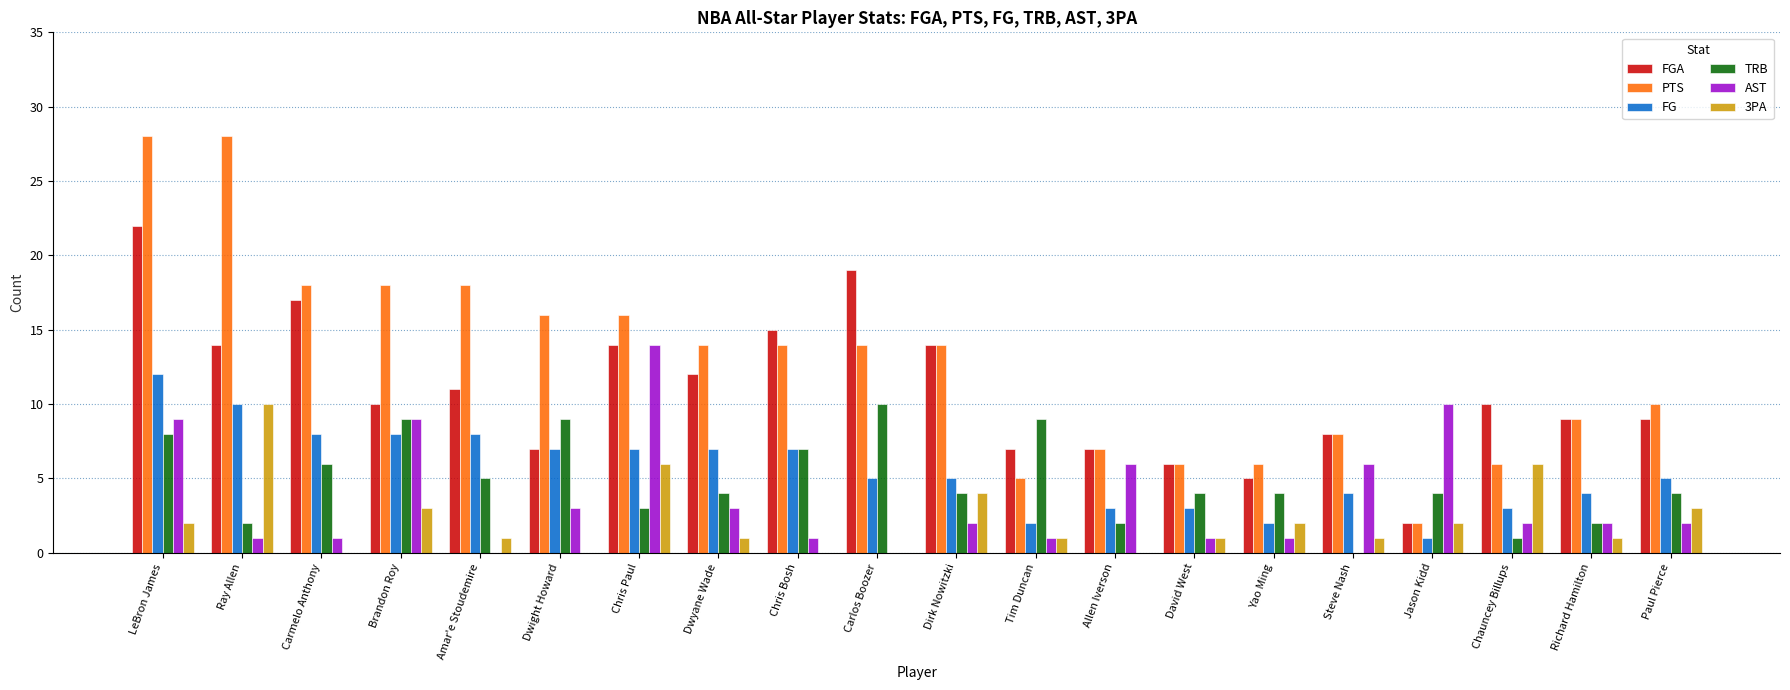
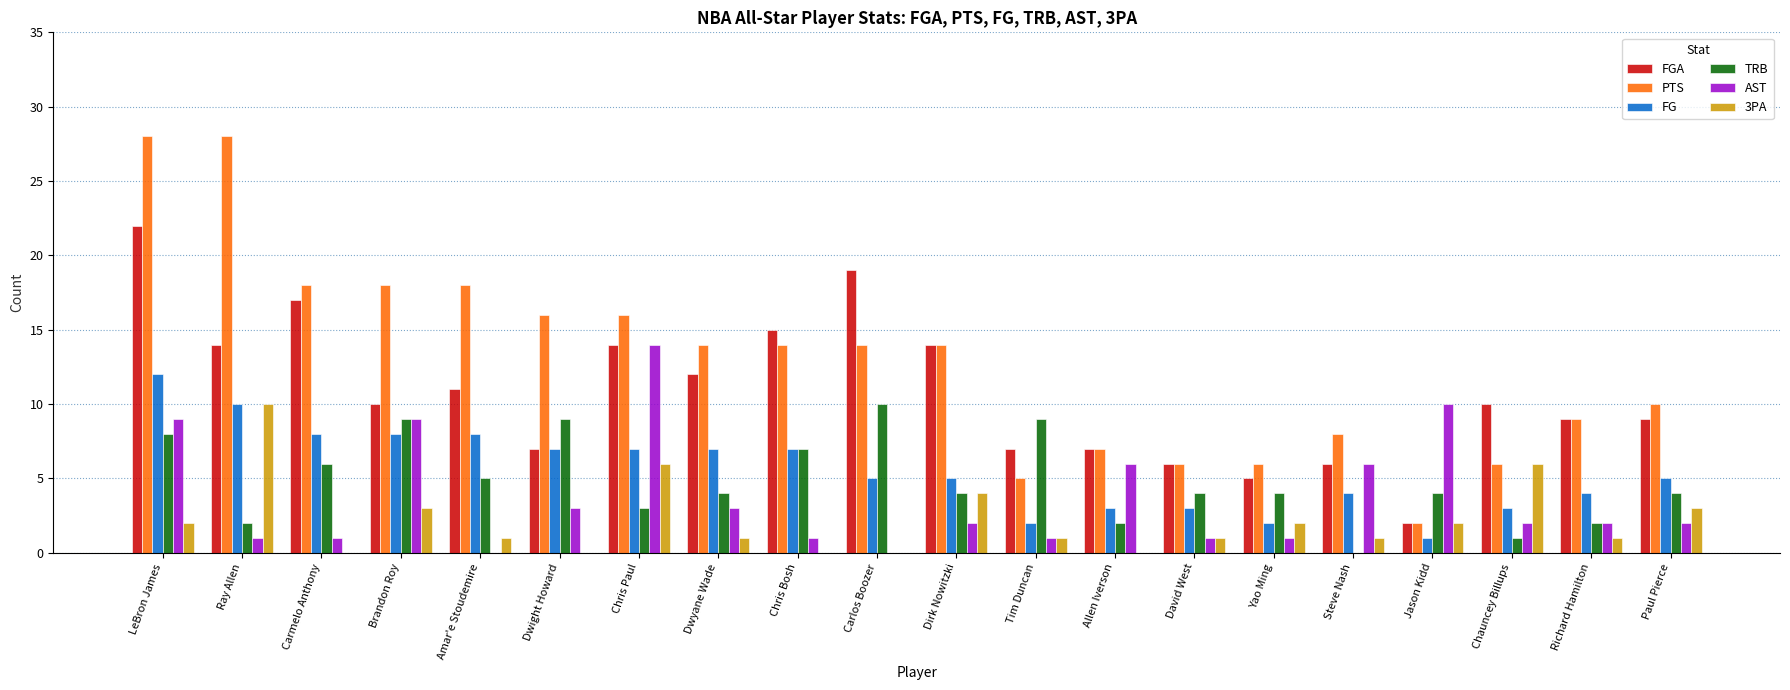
  {
    "FGA": {
      "LeBron James": 22,
      "Ray Allen": 14,
      "Carmelo Anthony": 17,
      "Brandon Roy": 10,
      "Amar'e Stoudemire": 11,
      "Dwight Howard": 7,
      "Chris Paul": 14,
      "Dwyane Wade": 12,
      "Chris Bosh": 15,
      "Carlos Boozer": 19,
      "Dirk Nowitzki": 14,
      "Tim Duncan": 7,
      "Allen Iverson": 7,
      "David West": 6,
      "Yao Ming": 5,
-     "Steve Nash": 8,
+     "Steve Nash": 6,
      "Jason Kidd": 2,
      "Chauncey Billups": 10,
      "Richard Hamilton": 9,
      "Paul Pierce": 9
    },
    "PTS": {
      "LeBron James": 28,
      "Ray Allen": 28,
      "Carmelo Anthony": 18,
      "Brandon Roy": 18,
      "Amar'e Stoudemire": 18,
      "Dwight Howard": 16,
      "Chris Paul": 16,
      "Dwyane Wade": 14,
      "Chris Bosh": 14,
      "Carlos Boozer": 14,
      "Dirk Nowitzki": 14,
      "Tim Duncan": 5,
      "Allen Iverson": 7,
      "David West": 6,
      "Yao Ming": 6,
      "Steve Nash": 8,
      "Jason Kidd": 2,
      "Chauncey Billups": 6,
      "Richard Hamilton": 9,
      "Paul Pierce": 10
    },
    "FG": {
      "LeBron James": 12,
      "Ray Allen": 10,
      "Carmelo Anthony": 8,
      "Brandon Roy": 8,
      "Amar'e Stoudemire": 8,
      "Dwight Howard": 7,
      "Chris Paul": 7,
      "Dwyane Wade": 7,
      "Chris Bosh": 7,
      "Carlos Boozer": 5,
      "Dirk Nowitzki": 5,
      "Tim Duncan": 2,
      "Allen Iverson": 3,
      "David West": 3,
      "Yao Ming": 2,
      "Steve Nash": 4,
      "Jason Kidd": 1,
      "Chauncey Billups": 3,
      "Richard Hamilton": 4,
      "Paul Pierce": 5
    },
    "TRB": {
      "LeBron James": 8,
      "Ray Allen": 2,
      "Carmelo Anthony": 6,
      "Brandon Roy": 9,
      "Amar'e Stoudemire": 5,
      "Dwight Howard": 9,
      "Chris Paul": 3,
      "Dwyane Wade": 4,
      "Chris Bosh": 7,
      "Carlos Boozer": 10,
      "Dirk Nowitzki": 4,
      "Tim Duncan": 9,
      "Allen Iverson": 2,
      "David West": 4,
      "Yao Ming": 4,
      "Steve Nash": 0,
      "Jason Kidd": 4,
      "Chauncey Billups": 1,
      "Richard Hamilton": 2,
      "Paul Pierce": 4
    },
    "AST": {
      "LeBron James": 9,
      "Ray Allen": 1,
      "Carmelo Anthony": 1,
      "Brandon Roy": 9,
      "Amar'e Stoudemire": 0,
      "Dwight Howard": 3,
      "Chris Paul": 14,
      "Dwyane Wade": 3,
      "Chris Bosh": 1,
      "Carlos Boozer": 0,
      "Dirk Nowitzki": 2,
      "Tim Duncan": 1,
      "Allen Iverson": 6,
      "David West": 1,
      "Yao Ming": 1,
      "Steve Nash": 6,
      "Jason Kidd": 10,
      "Chauncey Billups": 2,
      "Richard Hamilton": 2,
      "Paul Pierce": 2
    },
    "3PA": {
      "LeBron James": 2,
      "Ray Allen": 10,
      "Carmelo Anthony": 0,
      "Brandon Roy": 3,
      "Amar'e Stoudemire": 1,
      "Dwight Howard": 0,
      "Chris Paul": 6,
      "Dwyane Wade": 1,
      "Chris Bosh": 0,
      "Carlos Boozer": 0,
      "Dirk Nowitzki": 4,
      "Tim Duncan": 1,
      "Allen Iverson": 0,
      "David West": 1,
      "Yao Ming": 2,
      "Steve Nash": 1,
      "Jason Kidd": 2,
      "Chauncey Billups": 6,
      "Richard Hamilton": 1,
      "Paul Pierce": 3
    }
  }
